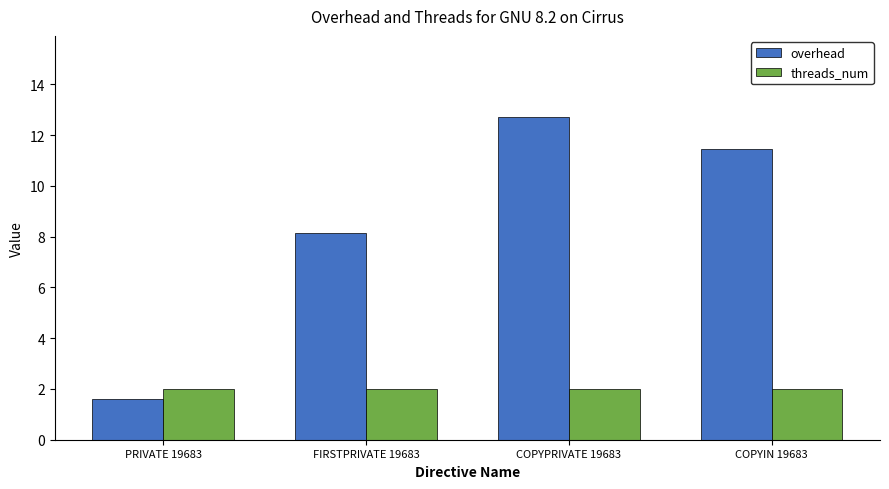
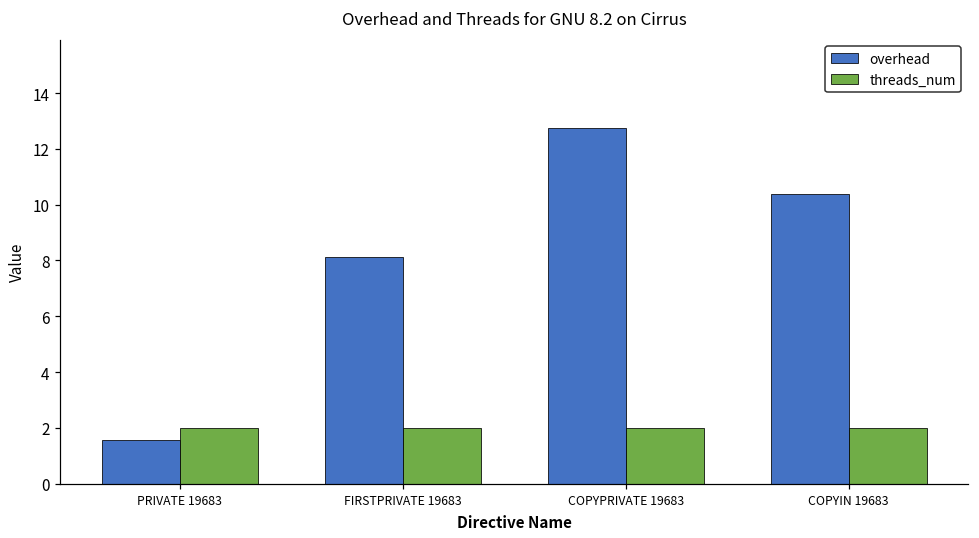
  {
    "overhead": {
      "PRIVATE 19683": 1.6,
      "FIRSTPRIVATE 19683": 8.1,
      "COPYPRIVATE 19683": 12.7,
-     "COPYIN 19683": 11.5
+     "COPYIN 19683": 10.4
    },
    "threads_num": {
      "PRIVATE 19683": 2.0,
      "FIRSTPRIVATE 19683": 2.0,
      "COPYPRIVATE 19683": 2.0,
      "COPYIN 19683": 2.0
    }
  }
